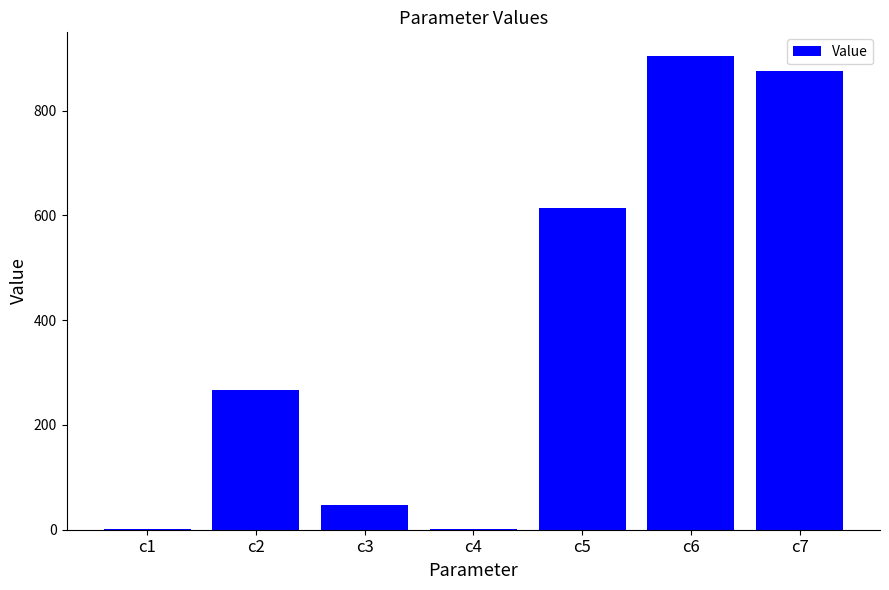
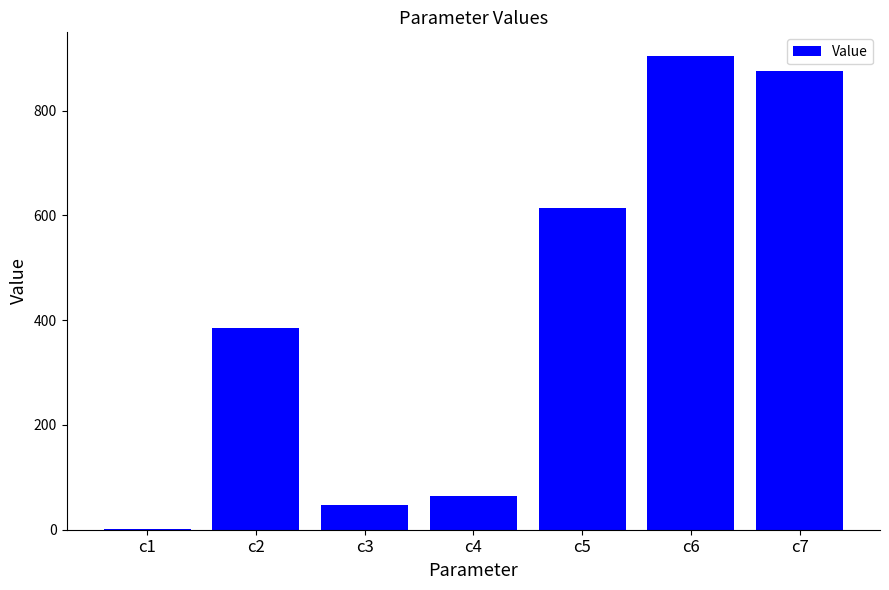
  {
-   "c2": 270,
+   "c2": 380,
    "c3": 50,
-   "c4": 0,
+   "c4": 60,
    "c5": 610,
    "c6": 900,
    "c7": 880
  }
